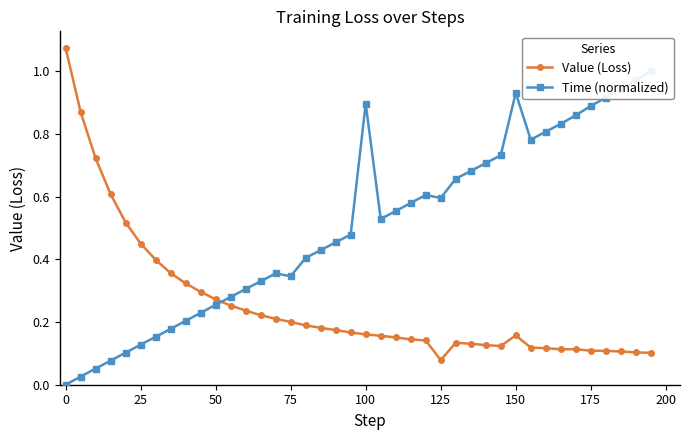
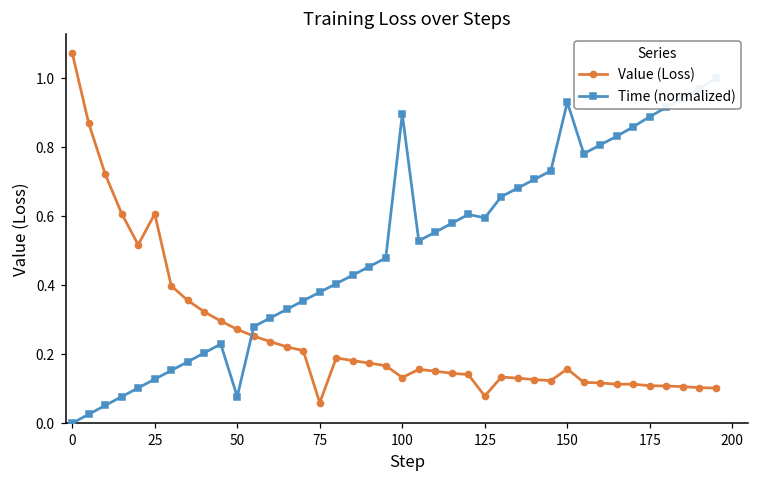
  {
    "Value (Loss)": {
      "0": 1.07,
-     "25": 0.45,
+     "25": 0.61,
      "50": 0.27,
-     "75": 0.20,
-     "100": 0.16,
+     "75": 0.06,
+     "100": 0.13,
      "125": 0.08,
      "150": 0.16,
      "175": 0.11
    },
    "Time (normalized)": {
      "0": 0.00,
      "25": 0.13,
-     "50": 0.25,
-     "75": 0.35,
+     "50": 0.08,
+     "75": 0.38,
      "100": 0.90,
      "125": 0.60,
      "150": 0.93,
      "175": 0.89
    }
  }
